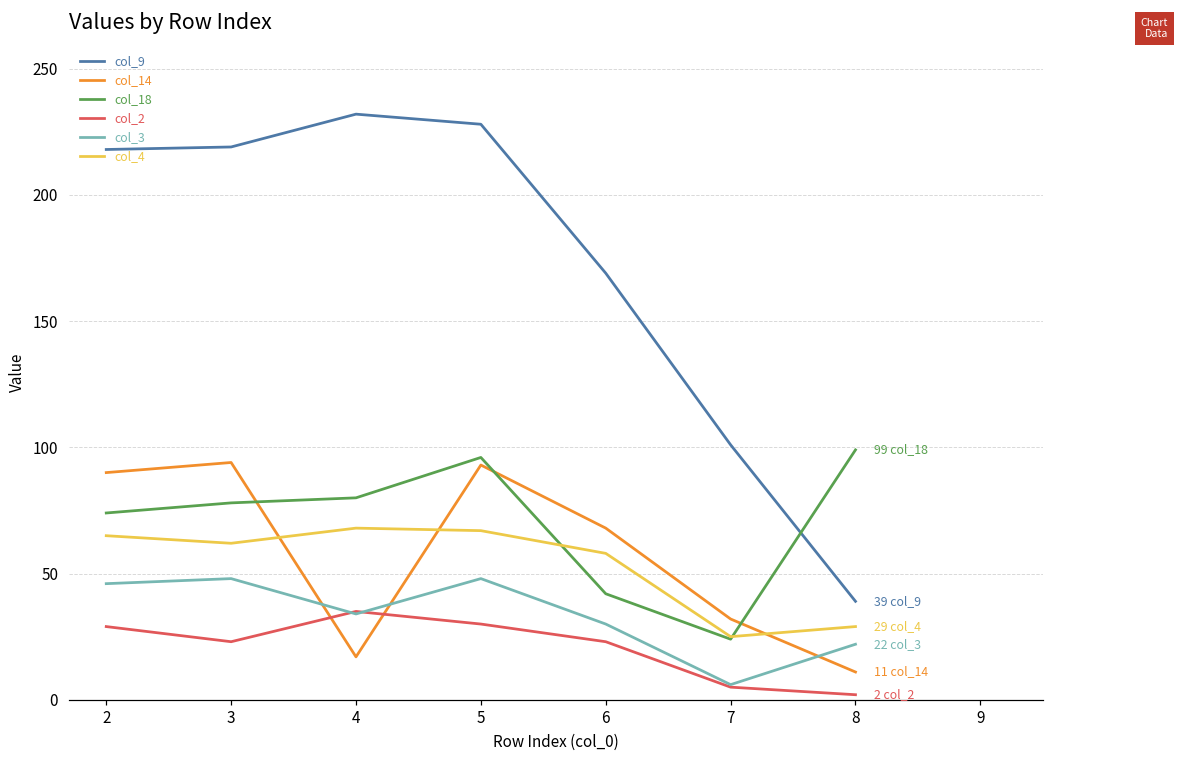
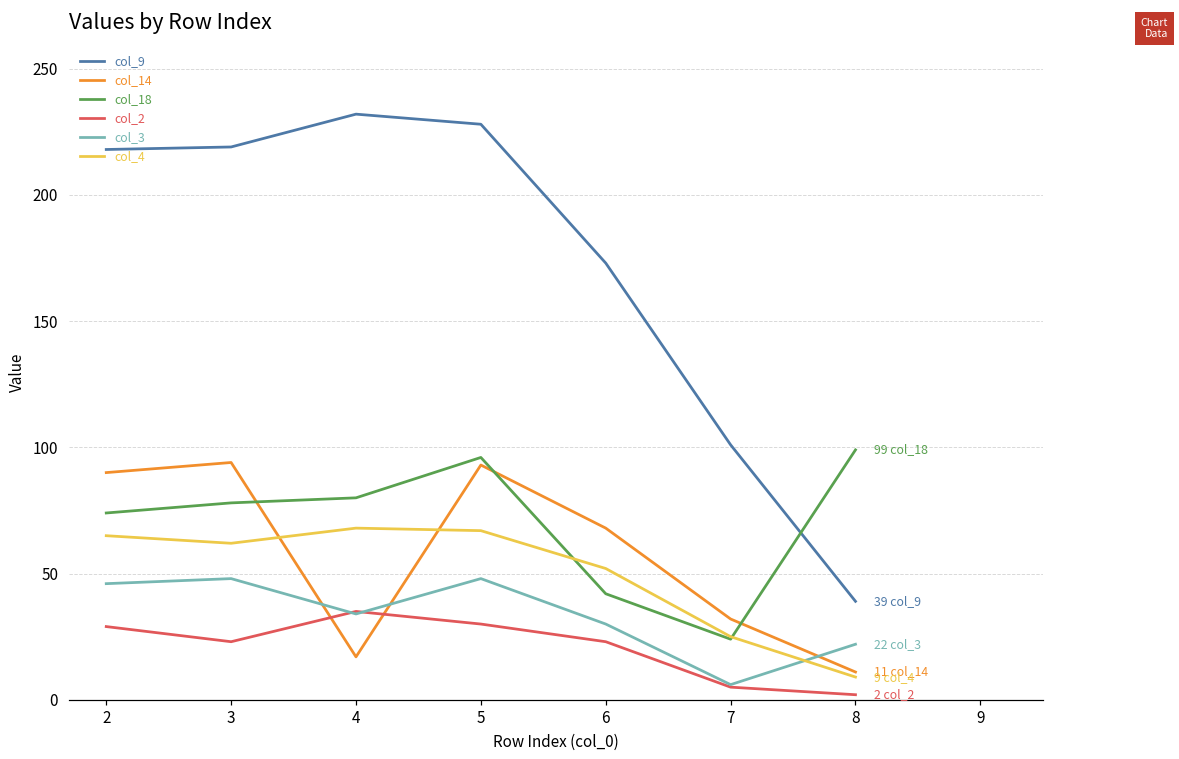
  {
    "col_9": {
      "2": 218,
      "3": 219,
      "4": 232,
      "5": 228,
-     "6": 169,
+     "6": 173,
      "7": 101
    },
    "col_14": {
      "2": 90,
      "3": 94,
      "4": 17,
      "5": 93,
      "6": 68,
      "7": 32
    },
    "col_18": {
      "8": 99
    },
    "col_2": {
      "8": 2
    },
    "col_3": {
      "8": 22
    },
    "col_4": {
-     "6": 58,
-     "8": 29
+     "6": 52,
+     "8": 9
    }
  }
